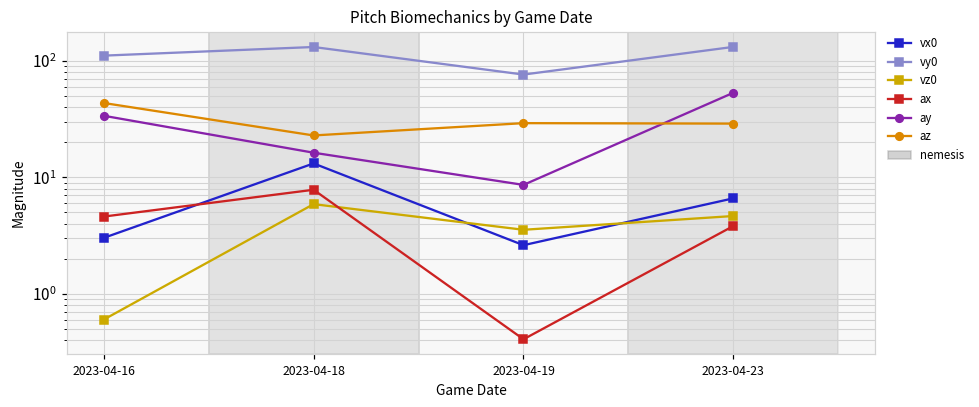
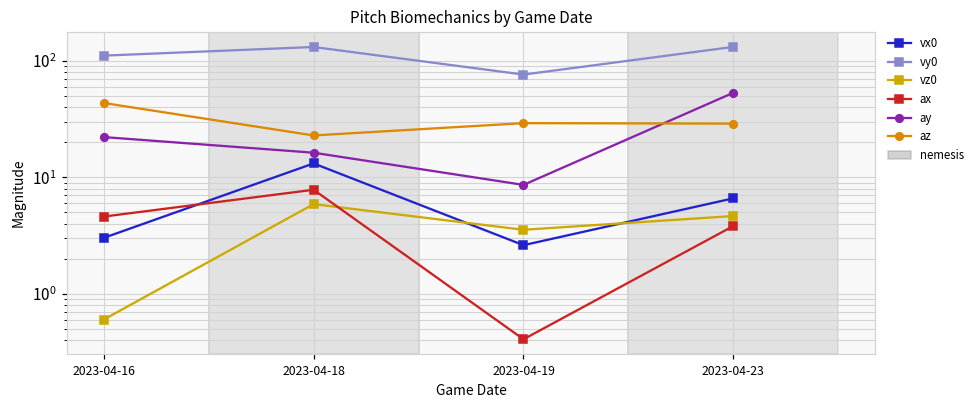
  {
    "vx0": {
      "2023-04-16": 3,
      "2023-04-18": 13,
      "2023-04-19": 2.6,
      "2023-04-23": 7
    },
    "vy0": {
      "2023-04-16": 110,
      "2023-04-18": 130,
      "2023-04-19": 80,
      "2023-04-23": 130
    },
    "ax": {
      "2023-04-16": 4.6,
      "2023-04-18": 8,
      "2023-04-19": 0.41,
      "2023-04-23": 4
    },
    "ay": {
-     "2023-04-16": 34,
+     "2023-04-16": 22,
      "2023-04-18": 16,
      "2023-04-19": 9,
      "2023-04-23": 50
    }
  }
